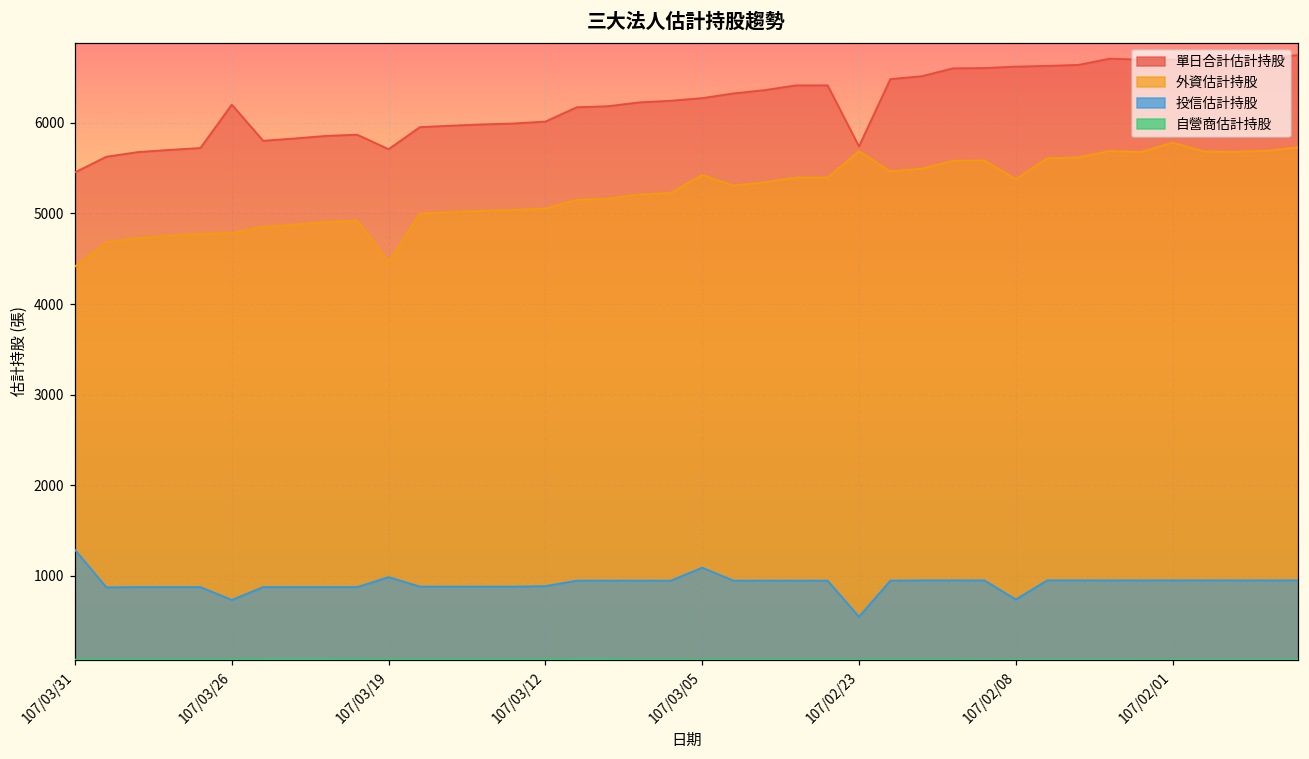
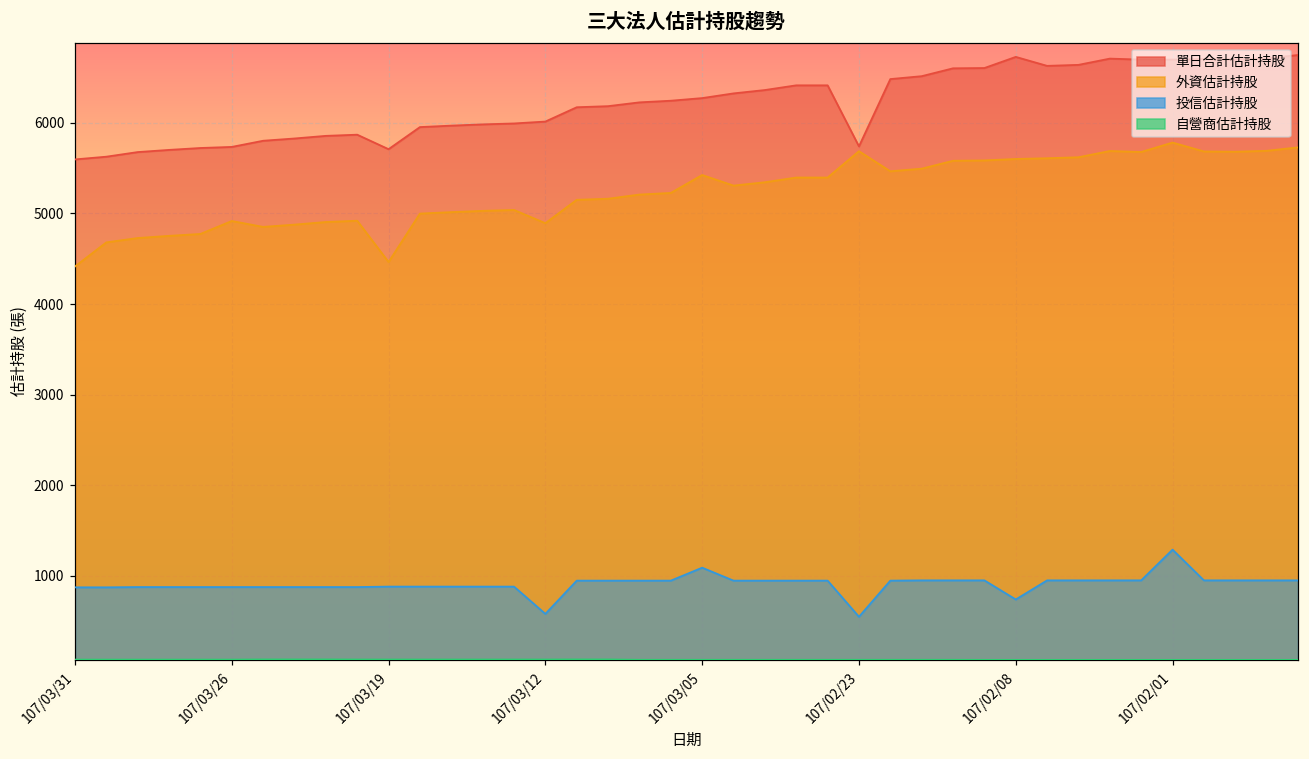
  {
    "單日合計估計持股": {
-     "107/03/31": 5500,
-     "107/03/26": 6200,
+     "107/03/31": 5600,
+     "107/03/26": 5700,
      "107/03/19": 5700,
      "107/03/12": 6000,
      "107/03/05": 6300,
      "107/02/23": 5700,
-     "107/02/08": 6600
+     "107/02/08": 6700
    },
    "外資估計持股": {
      "107/03/31": 4400,
-     "107/03/26": 4800,
+     "107/03/26": 4900,
      "107/03/19": 4500,
-     "107/03/12": 5100,
+     "107/03/12": 4900,
      "107/03/05": 5400,
      "107/02/23": 5700,
-     "107/02/08": 5400,
+     "107/02/08": 5600,
      "107/02/01": 5800
    },
    "投信估計持股": {
-     "107/03/31": 1300,
-     "107/03/26": 700,
-     "107/03/19": 1000,
-     "107/03/12": 900,
+     "107/03/31": 900,
+     "107/03/26": 900,
+     "107/03/19": 900,
+     "107/03/12": 600,
      "107/03/05": 1100,
      "107/02/23": 500,
      "107/02/08": 700,
-     "107/02/01": 900
+     "107/02/01": 1300
    },
    "自營商估計持股": {
      "107/03/31": 100,
      "107/03/26": 100,
      "107/03/19": 100,
      "107/03/12": 100,
      "107/03/05": 100,
      "107/02/23": 100,
      "107/02/08": 100,
      "107/02/01": 100
    }
  }
